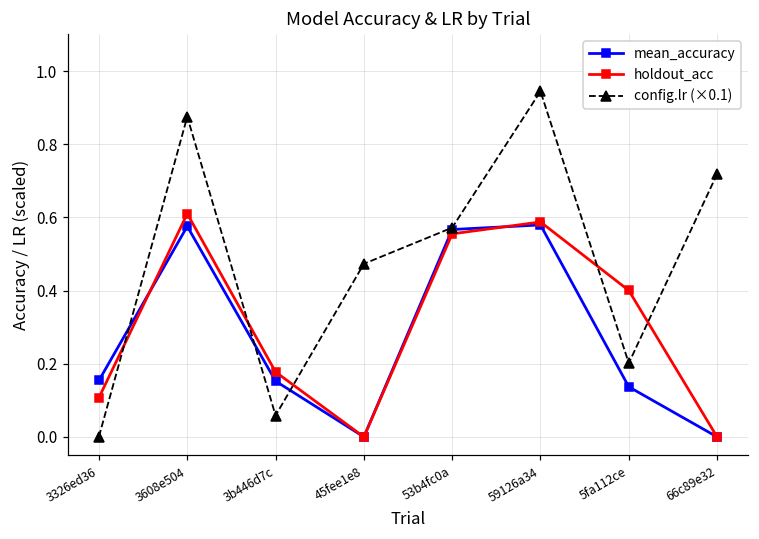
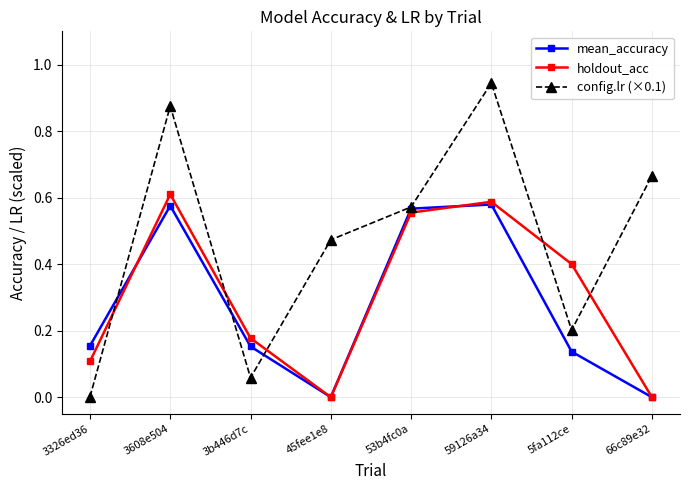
  {
    "mean_accuracy": {
      "3326ed36": 0.15,
      "3608e504": 0.58,
      "3b446d7c": 0.15,
      "59126a34": 0.58,
      "5fa112ce": 0.14
    },
    "holdout_acc": {
      "3326ed36": 0.11,
      "3608e504": 0.61,
      "3b446d7c": 0.18,
      "53b4fc0a": 0.56,
      "59126a34": 0.59,
      "5fa112ce": 0.40
    },
    "config.lr (×0.1)": {
      "3326ed36": 0.00,
      "3608e504": 0.88,
      "3b446d7c": 0.06,
      "45fee1e8": 0.47,
      "59126a34": 0.94,
      "5fa112ce": 0.20,
-     "66c89e32": 0.72
+     "66c89e32": 0.67
    }
  }
